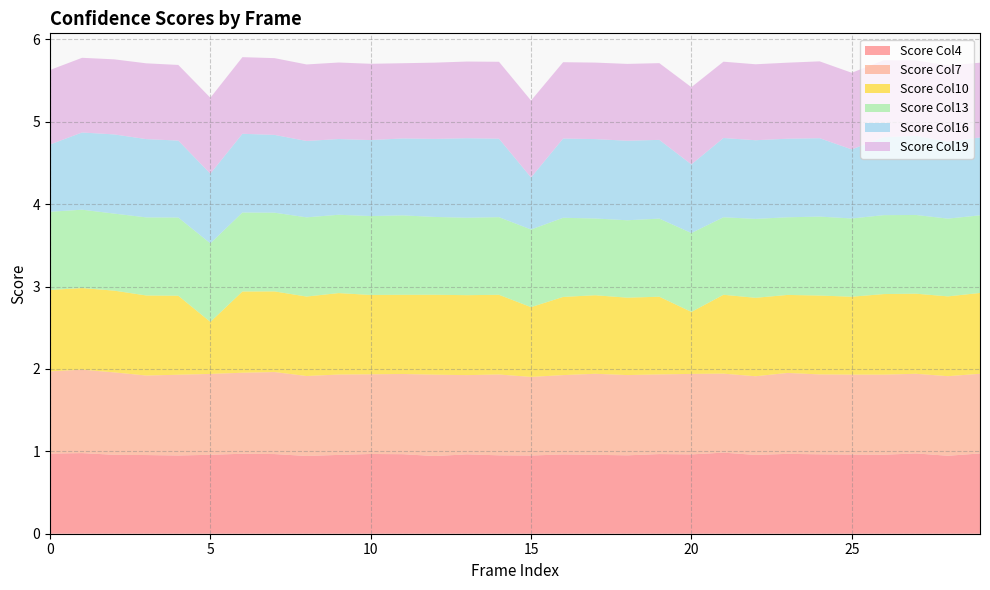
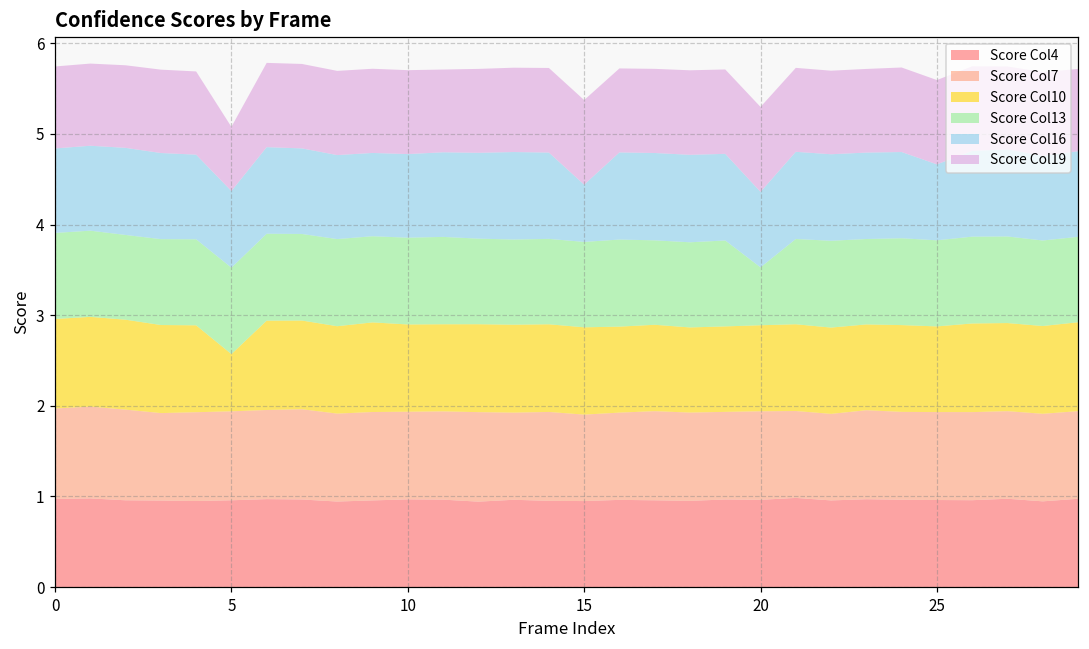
  {
    "Score Col10": {
      "0": 1.0,
      "5": 0.6,
      "10": 1.0,
-     "15": 0.8,
-     "20": 0.8,
+     "15": 1.0,
+     "20": 0.9,
      "25": 0.9
    },
    "Score Col13": {
      "0": 0.9,
      "5": 1.0,
      "10": 1.0,
      "15": 0.9,
-     "20": 1.0,
+     "20": 0.6,
      "25": 1.0
    },
    "Score Col16": {
-     "0": 0.8,
+     "0": 0.9,
      "5": 0.8,
      "10": 0.9,
      "15": 0.6,
      "20": 0.8,
      "25": 0.8
    },
    "Score Col19": {
      "0": 0.9,
-     "5": 0.9,
+     "5": 0.7,
      "10": 0.9,
      "15": 0.9,
      "20": 0.9,
      "25": 0.9
    }
  }
